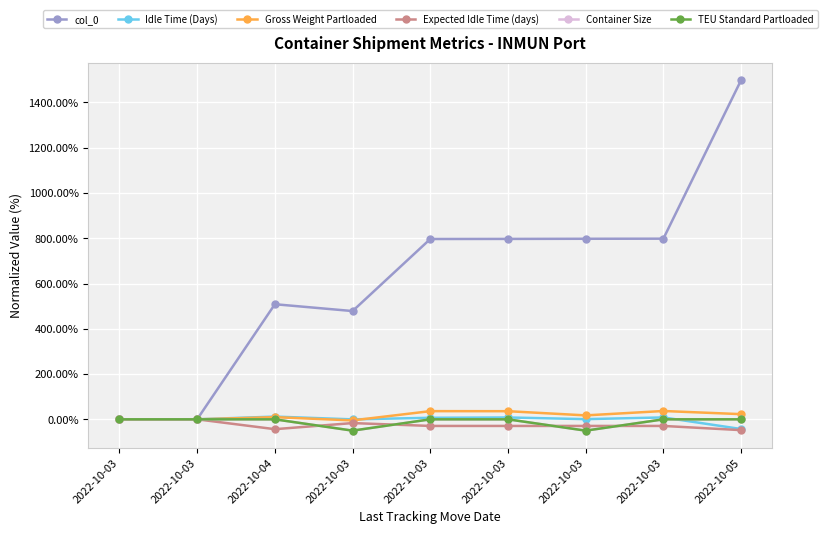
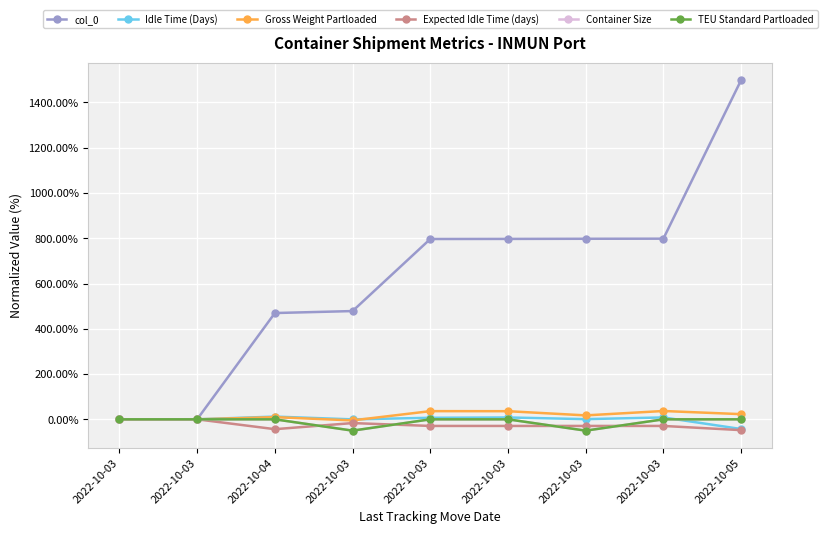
  {
    "col_0": {
-     "2022-10-04": "510%",
+     "2022-10-04": "470%",
      "2022-10-05": "1500%"
    },
    "Gross Weight Partloaded": {
      "2022-10-05": "20%"
    },
    "Expected Idle Time (days)": {
      "2022-10-04": "-40%"
    },
    "TEU Standard Partloaded": {
      "2022-10-05": "0%"
    }
  }
